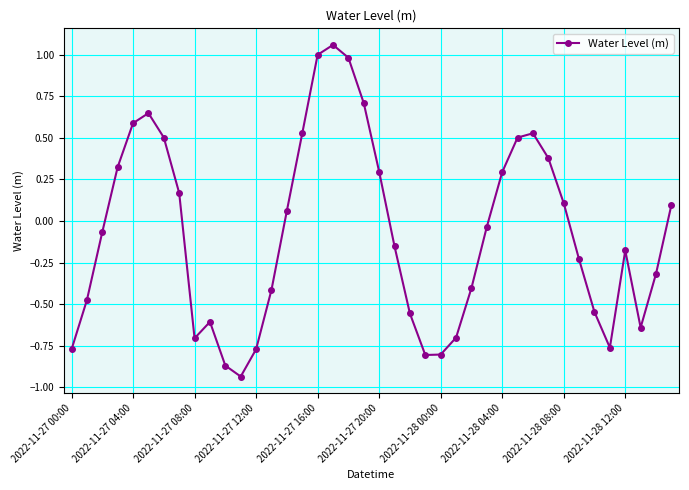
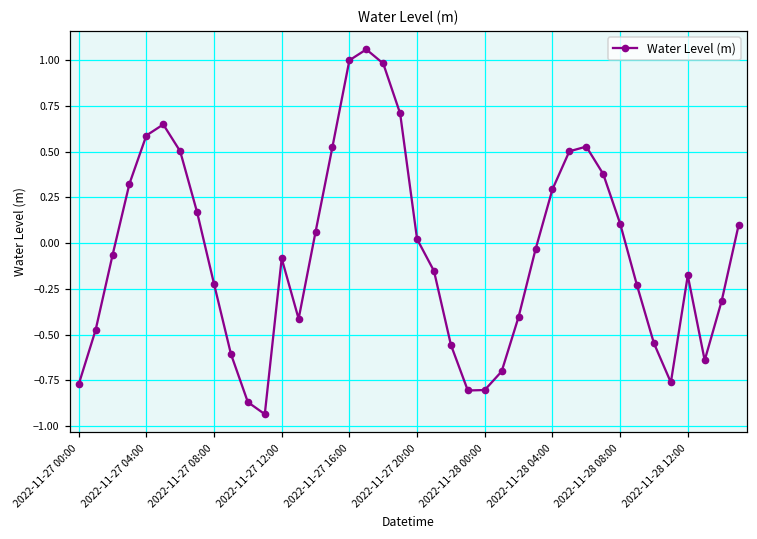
  {
    "2022-11-27 00:00": -0.77,
    "2022-11-27 04:00": 0.59,
-   "2022-11-27 08:00": -0.71,
-   "2022-11-27 12:00": -0.77,
+   "2022-11-27 08:00": -0.22,
+   "2022-11-27 12:00": -0.08,
    "2022-11-27 16:00": 1.00,
-   "2022-11-27 20:00": 0.30,
+   "2022-11-27 20:00": 0.02,
    "2022-11-28 00:00": -0.80,
    "2022-11-28 04:00": 0.29,
    "2022-11-28 08:00": 0.11,
    "2022-11-28 12:00": -0.18
  }
